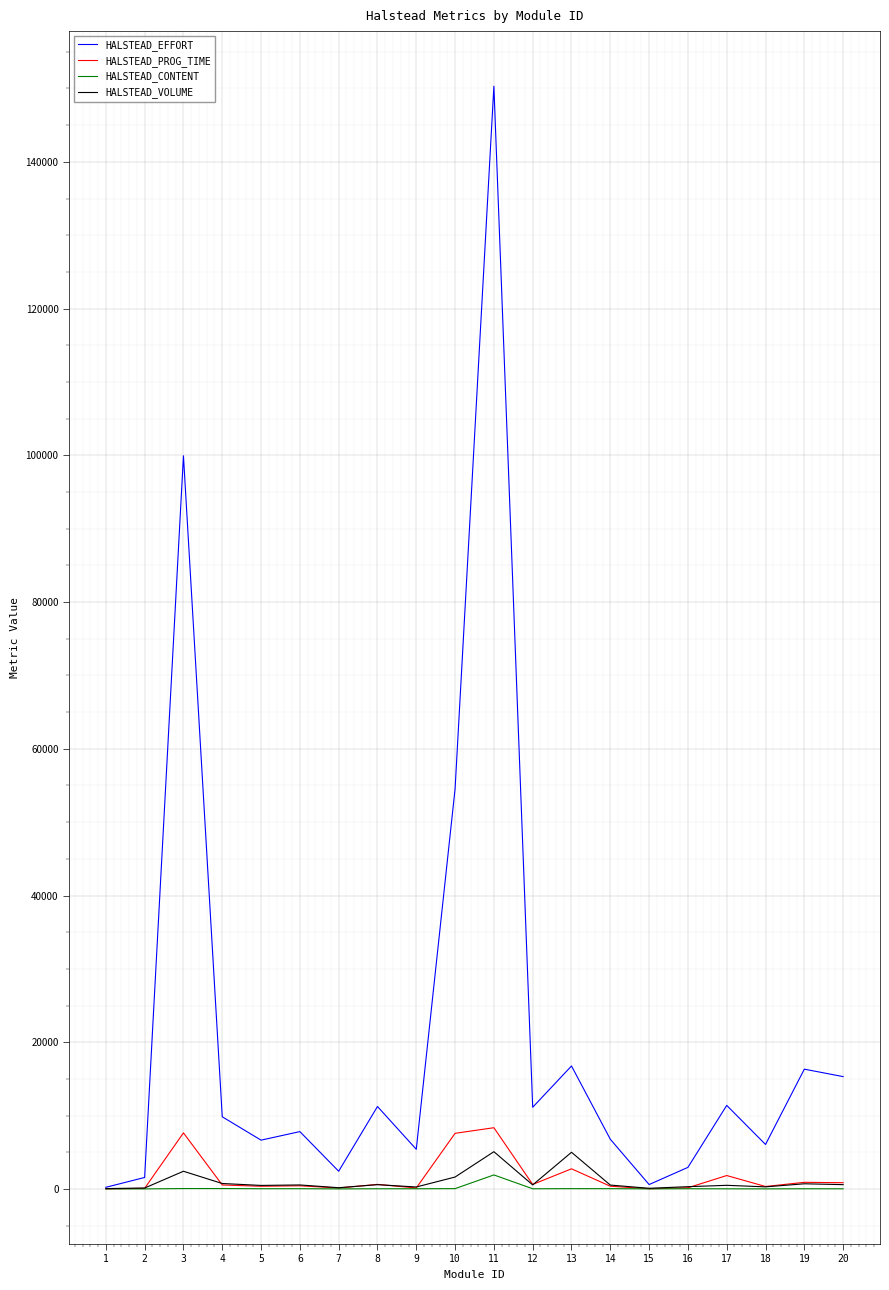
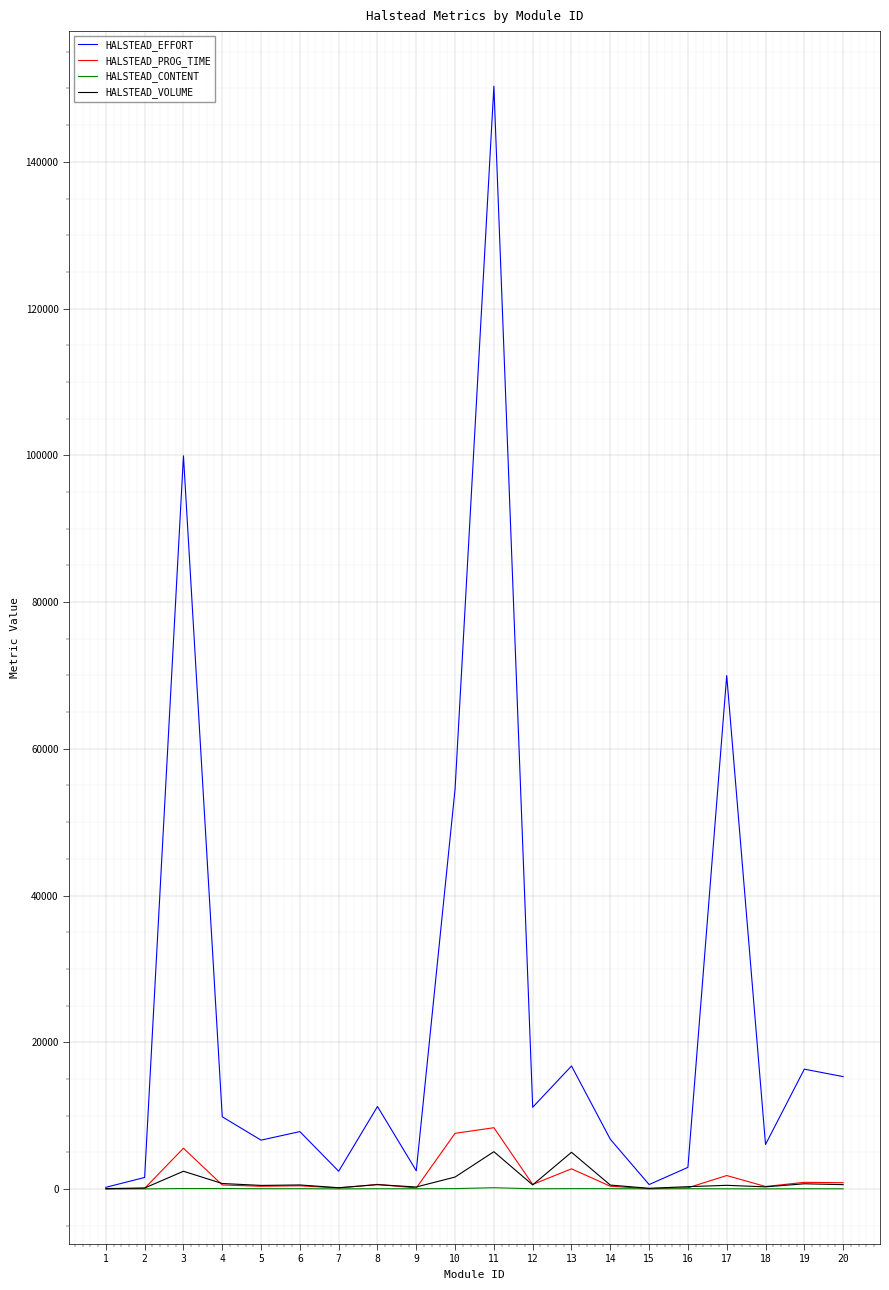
  {
    "HALSTEAD_EFFORT": {
      "2": 2000,
      "3": 100000,
      "4": 10000,
      "5": 7000,
      "6": 8000,
      "7": 2000,
      "8": 11000,
-     "9": 5000,
+     "9": 2000,
      "10": 55000,
      "11": 150000,
      "12": 11000,
      "13": 17000,
      "14": 7000,
      "15": 1000,
      "16": 3000,
-     "17": 11000,
+     "17": 70000,
      "18": 6000,
      "19": 16000,
      "20": 15000
    },
    "HALSTEAD_PROG_TIME": {
-     "3": 8000,
+     "3": 6000,
      "10": 8000,
      "11": 8000,
      "13": 3000,
      "17": 2000
    },
    "HALSTEAD_CONTENT": {
      "3": 0,
      "4": 0,
      "6": 0,
      "8": 0,
      "10": 0,
-     "11": 2000,
+     "11": 0,
      "12": 0,
      "13": 0,
      "17": 0,
      "19": 0,
      "20": 0
    },
    "HALSTEAD_VOLUME": {
      "3": 2000,
      "10": 2000,
      "11": 5000,
      "13": 5000,
      "17": 0
    }
  }
